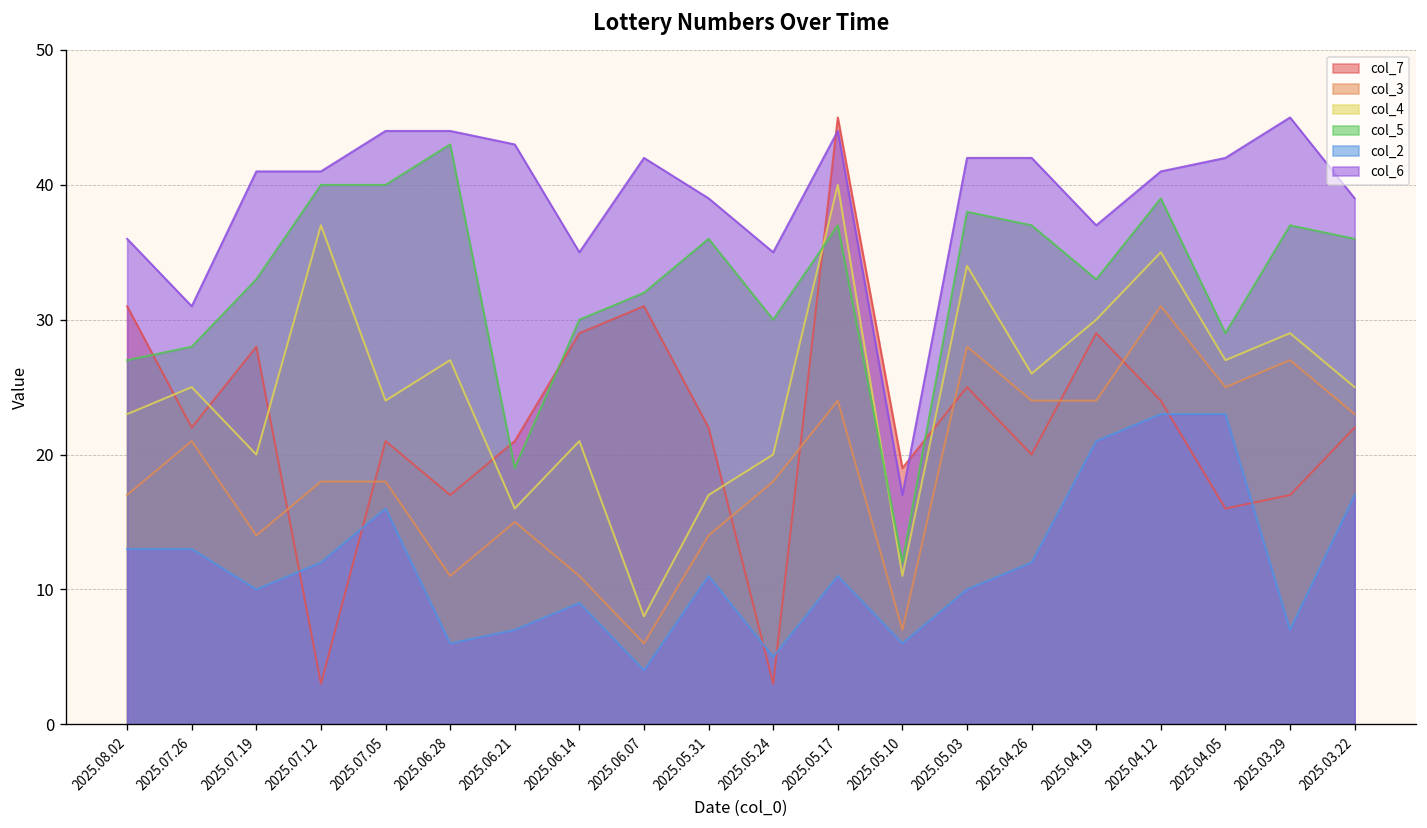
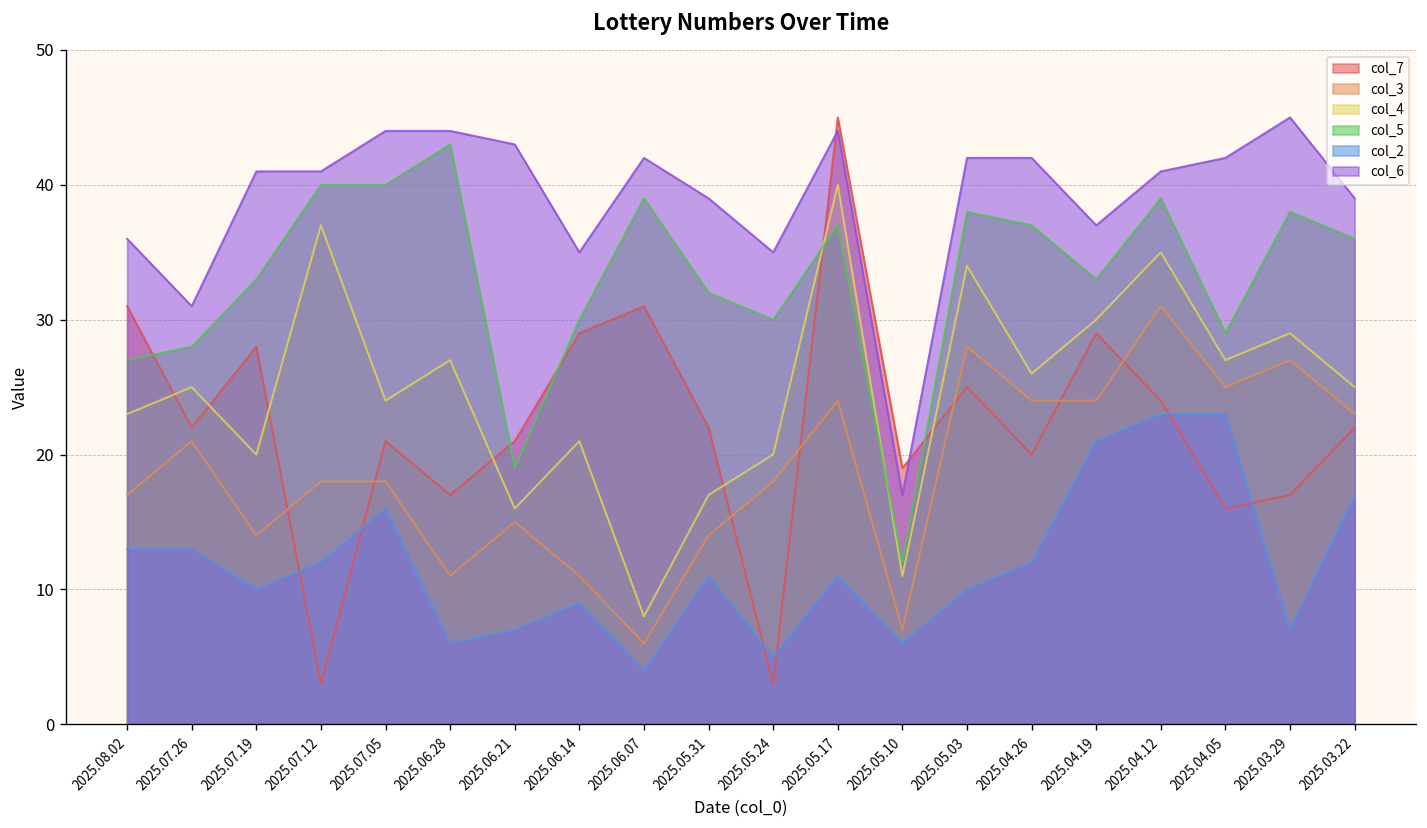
  {
    "col_5": {
      "2025.08.02": 27,
      "2025.07.26": 28,
      "2025.07.19": 33,
      "2025.07.12": 40,
      "2025.07.05": 40,
      "2025.06.28": 43,
      "2025.06.21": 19,
      "2025.06.14": 30,
-     "2025.06.07": 32,
-     "2025.05.31": 36,
+     "2025.06.07": 39,
+     "2025.05.31": 32,
      "2025.05.24": 30,
      "2025.05.17": 37,
      "2025.05.10": 12,
      "2025.05.03": 38,
      "2025.04.26": 37,
      "2025.04.19": 33,
      "2025.04.12": 39,
      "2025.04.05": 29,
-     "2025.03.29": 37,
+     "2025.03.29": 38,
      "2025.03.22": 36
    },
    "col_2": {
      "2025.08.02": 13,
      "2025.07.26": 13,
      "2025.07.19": 10,
      "2025.07.12": 12,
      "2025.07.05": 16,
      "2025.06.28": 6,
      "2025.06.21": 7,
      "2025.06.14": 9,
      "2025.06.07": 4,
      "2025.05.31": 11,
      "2025.05.24": 5,
      "2025.05.17": 11,
      "2025.05.10": 6,
      "2025.05.03": 10,
      "2025.04.26": 12,
      "2025.04.19": 21,
      "2025.04.12": 23,
      "2025.04.05": 23,
      "2025.03.29": 7,
      "2025.03.22": 17
    },
    "col_6": {
      "2025.08.02": 36,
      "2025.07.26": 31,
      "2025.07.19": 41,
      "2025.07.12": 41,
      "2025.07.05": 44,
      "2025.06.28": 44,
      "2025.06.21": 43,
      "2025.06.14": 35,
      "2025.06.07": 42,
      "2025.05.31": 39,
      "2025.05.24": 35,
      "2025.05.17": 44,
      "2025.05.10": 17,
      "2025.05.03": 42,
      "2025.04.26": 42,
      "2025.04.19": 37,
      "2025.04.12": 41,
      "2025.04.05": 42,
      "2025.03.29": 45,
      "2025.03.22": 39
    }
  }
